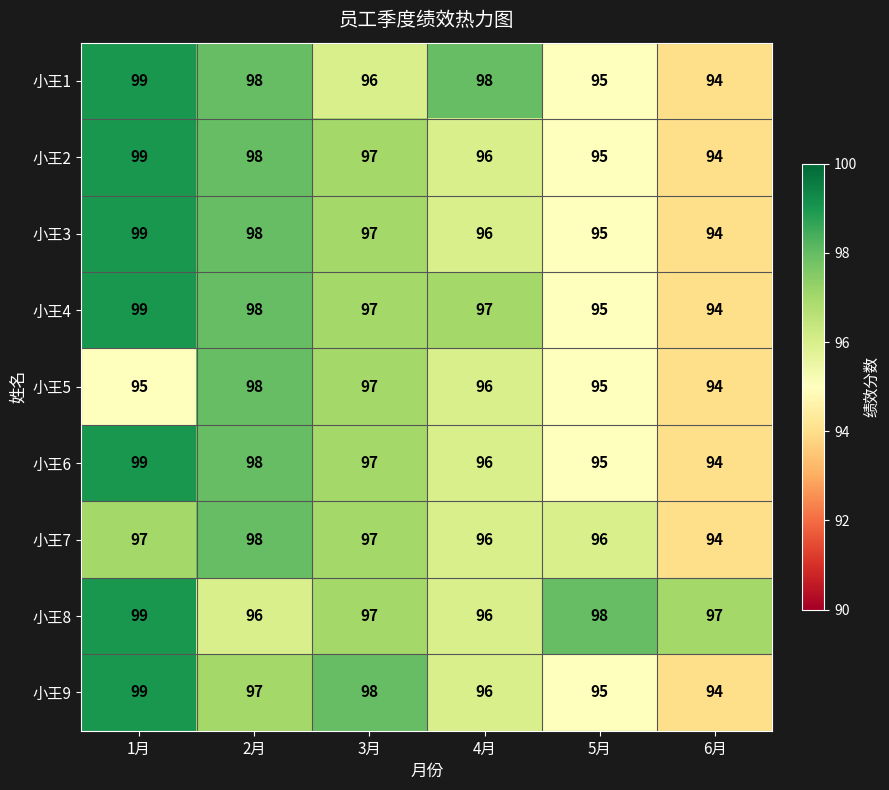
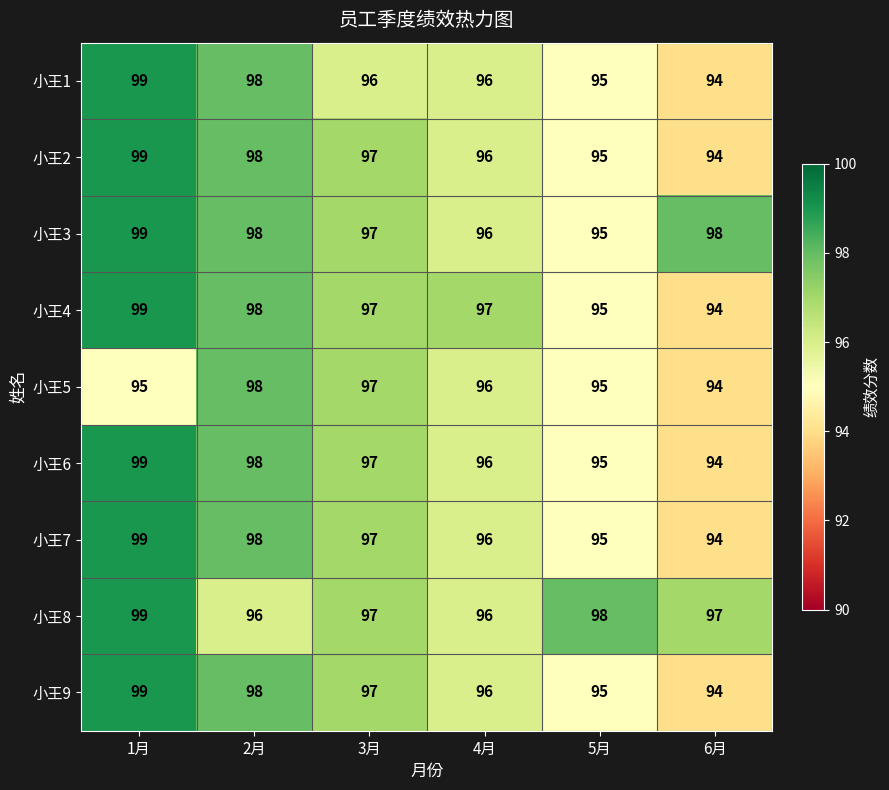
  {
    "小王1": {
      "1月": 99,
      "2月": 98,
      "3月": 96,
-     "4月": 98,
+     "4月": 96,
      "5月": 95,
      "6月": 94
    },
    "小王2": {
      "1月": 99,
      "2月": 98,
      "3月": 97,
      "4月": 96,
      "5月": 95,
      "6月": 94
    },
    "小王3": {
      "1月": 99,
      "2月": 98,
      "3月": 97,
      "4月": 96,
      "5月": 95,
-     "6月": 94
+     "6月": 98
    },
    "小王4": {
      "1月": 99,
      "2月": 98,
      "3月": 97,
      "4月": 97,
      "5月": 95,
      "6月": 94
    },
    "小王5": {
      "1月": 95,
      "2月": 98,
      "3月": 97,
      "4月": 96,
      "5月": 95,
      "6月": 94
    },
    "小王6": {
      "1月": 99,
      "2月": 98,
      "3月": 97,
      "4月": 96,
      "5月": 95,
      "6月": 94
    },
    "小王7": {
-     "1月": 97,
+     "1月": 99,
      "2月": 98,
      "3月": 97,
      "4月": 96,
-     "5月": 96,
+     "5月": 95,
      "6月": 94
    },
    "小王8": {
      "1月": 99,
      "2月": 96,
      "3月": 97,
      "4月": 96,
      "5月": 98,
      "6月": 97
    },
    "小王9": {
      "1月": 99,
-     "2月": 97,
-     "3月": 98,
+     "2月": 98,
+     "3月": 97,
      "4月": 96,
      "5月": 95,
      "6月": 94
    }
  }
